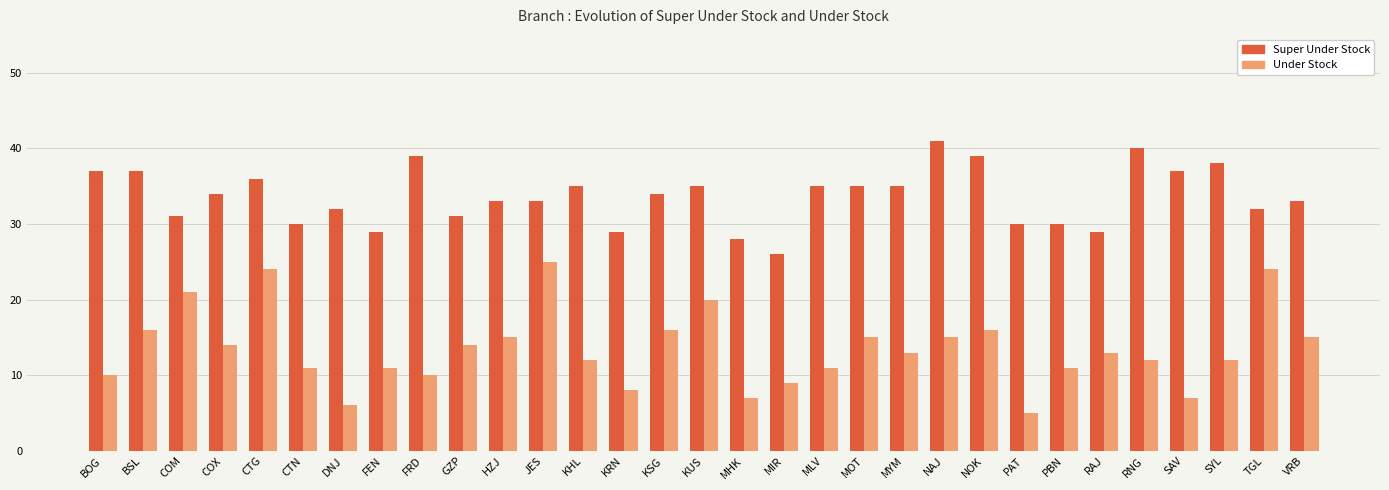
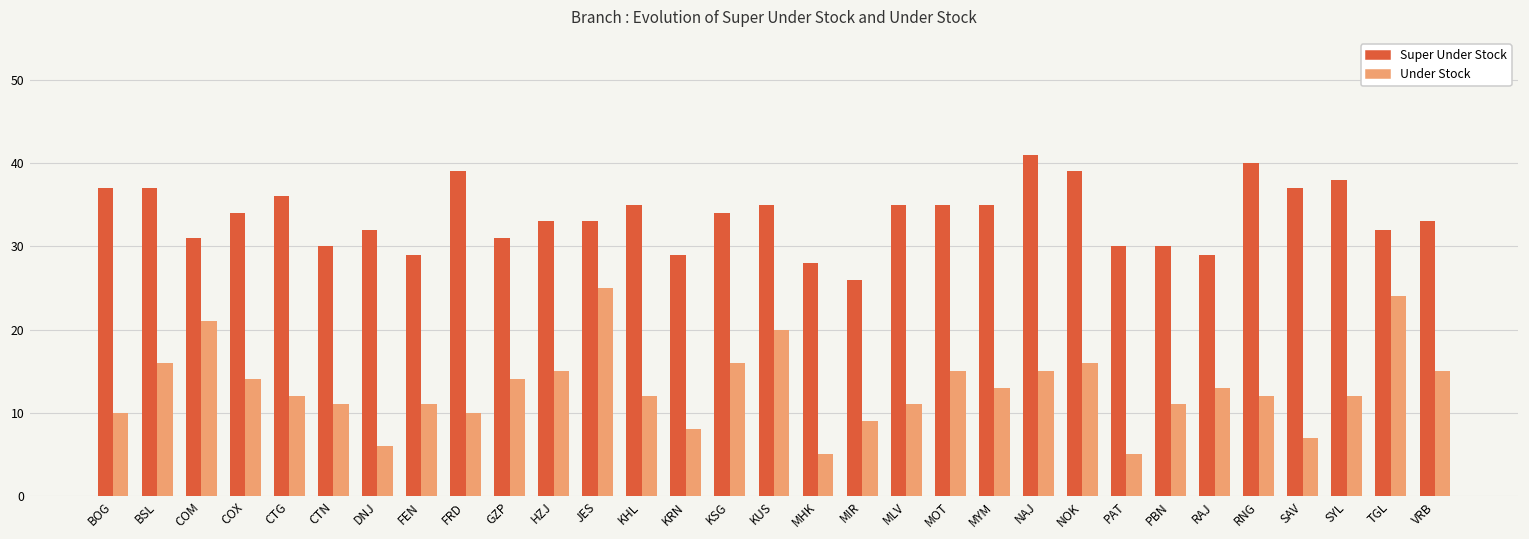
  {
    "Super Under Stock": {
      "BOG": 37,
      "BSL": 37,
      "COM": 31,
      "COX": 34,
      "CTG": 36,
      "CTN": 30,
      "DNJ": 32,
      "FEN": 29,
      "FRD": 39,
      "GZP": 31,
      "HZJ": 33,
      "JES": 33,
      "KHL": 35,
      "KRN": 29,
      "KSG": 34,
      "KUS": 35,
      "MHK": 28,
      "MIR": 26,
      "MLV": 35,
      "MOT": 35,
      "MYM": 35,
      "NAJ": 41,
      "NOK": 39,
      "PAT": 30,
      "PBN": 30,
      "RAJ": 29,
      "RNG": 40,
      "SAV": 37,
      "SYL": 38,
      "TGL": 32,
      "VRB": 33
    },
    "Under Stock": {
      "BOG": 10,
      "BSL": 16,
      "COM": 21,
      "COX": 14,
-     "CTG": 24,
+     "CTG": 12,
      "CTN": 11,
      "DNJ": 6,
      "FEN": 11,
      "FRD": 10,
      "GZP": 14,
      "HZJ": 15,
      "JES": 25,
      "KHL": 12,
      "KRN": 8,
      "KSG": 16,
      "KUS": 20,
-     "MHK": 7,
+     "MHK": 5,
      "MIR": 9,
      "MLV": 11,
      "MOT": 15,
      "MYM": 13,
      "NAJ": 15,
      "NOK": 16,
      "PAT": 5,
      "PBN": 11,
      "RAJ": 13,
      "RNG": 12,
      "SAV": 7,
      "SYL": 12,
      "TGL": 24,
      "VRB": 15
    }
  }
